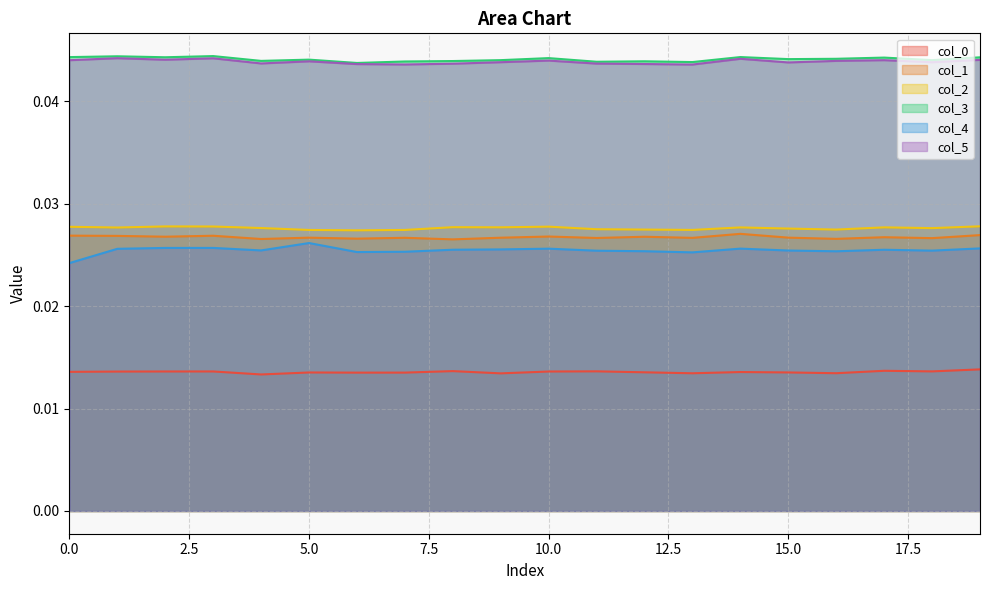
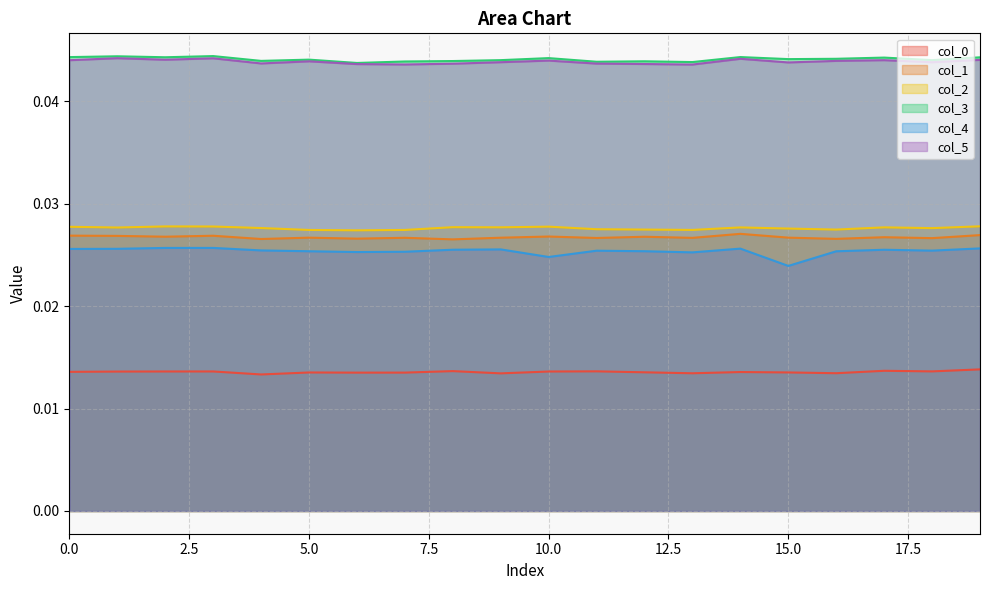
  {
    "col_3": {
      "0.0": 0.0443,
      "15.0": 0.0441
    },
    "col_4": {
-     "0.0": 0.0242,
-     "5.0": 0.0261,
-     "10.0": 0.0256,
-     "15.0": 0.0254
+     "0.0": 0.0256,
+     "5.0": 0.0253,
+     "10.0": 0.0248,
+     "15.0": 0.0239
    },
    "col_5": {
      "0.0": 0.0440,
      "15.0": 0.0438
    }
  }
